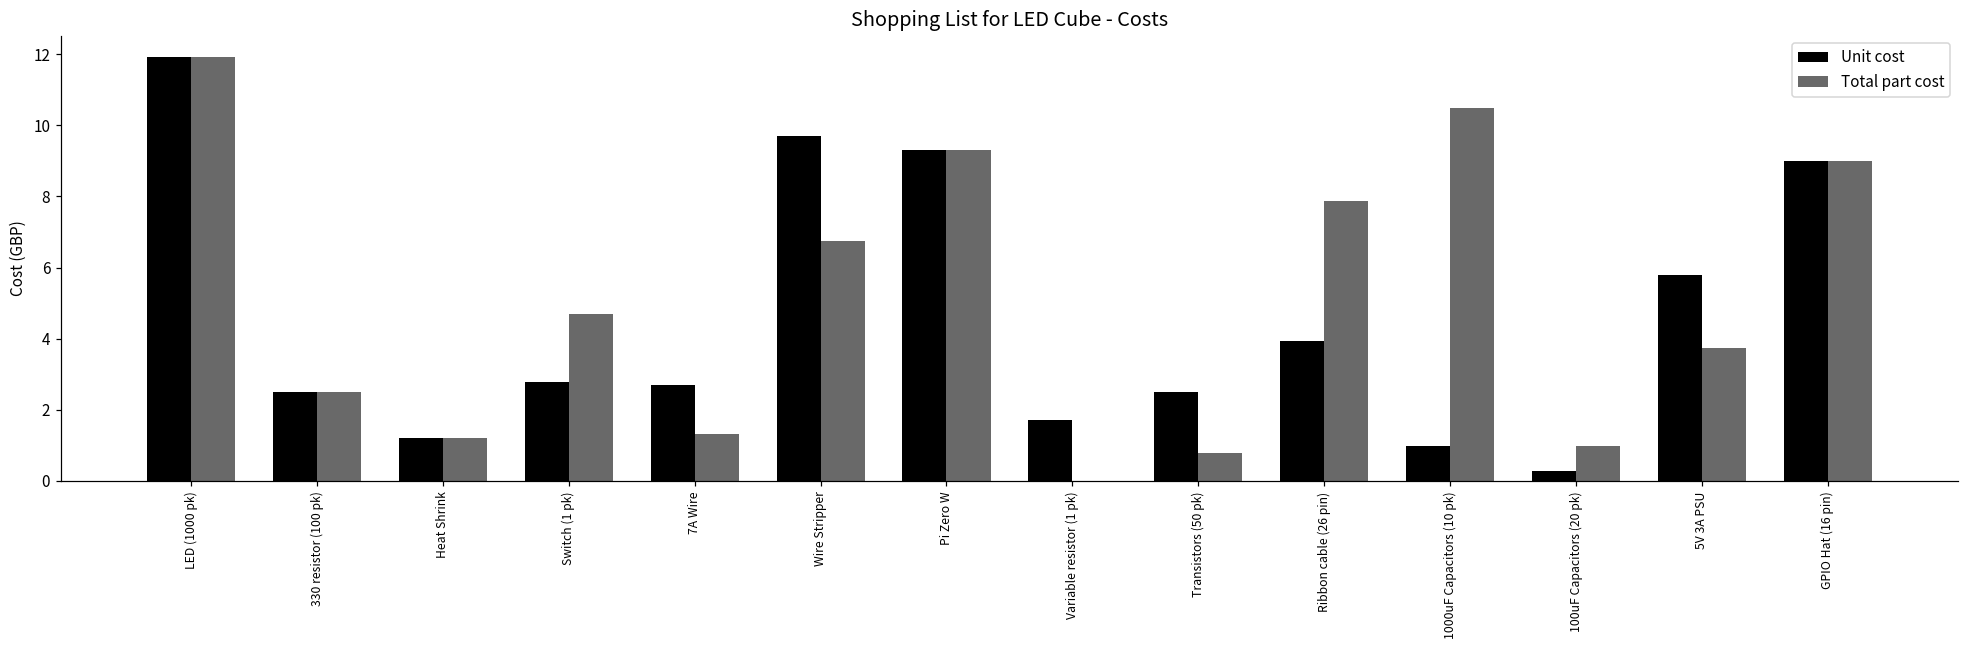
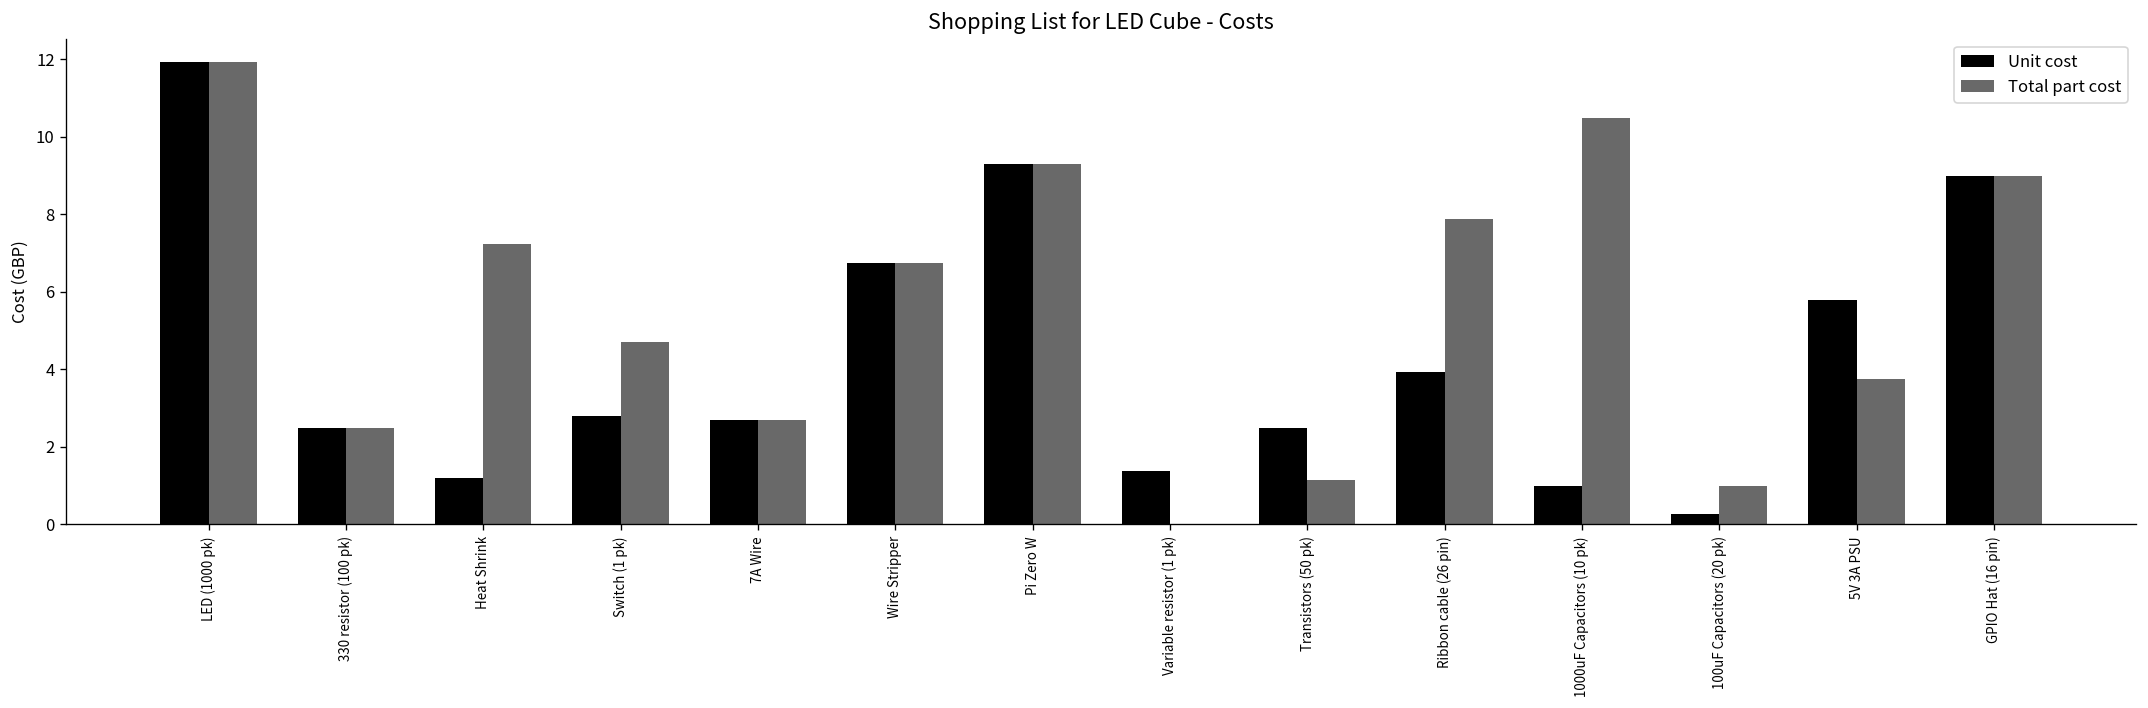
  {
    "Unit cost": {
      "LED (1000 pk)": 11.9,
      "330 resistor (100 pk)": 2.5,
      "Heat Shrink": 1.2,
      "Switch (1 pk)": 2.8,
      "7A Wire": 2.7,
-     "Wire Stripper": 9.7,
+     "Wire Stripper": 6.8,
      "Pi Zero W": 9.3,
-     "Variable resistor (1 pk)": 1.7,
+     "Variable resistor (1 pk)": 1.4,
      "Transistors (50 pk)": 2.5,
      "Ribbon cable (26 pin)": 3.9,
      "1000uF Capacitors (10 pk)": 1.0,
      "100uF Capacitors (20 pk)": 0.3,
      "5V 3A PSU": 5.8,
      "GPIO Hat (16 pin)": 9.0
    },
    "Total part cost": {
      "LED (1000 pk)": 11.9,
      "330 resistor (100 pk)": 2.5,
-     "Heat Shrink": 1.2,
+     "Heat Shrink": 7.2,
      "Switch (1 pk)": 4.7,
-     "7A Wire": 1.3,
+     "7A Wire": 2.7,
      "Wire Stripper": 6.8,
      "Pi Zero W": 9.3,
      "Variable resistor (1 pk)": 0.0,
-     "Transistors (50 pk)": 0.8,
+     "Transistors (50 pk)": 1.2,
      "Ribbon cable (26 pin)": 7.9,
      "1000uF Capacitors (10 pk)": 10.5,
      "100uF Capacitors (20 pk)": 1.0,
      "5V 3A PSU": 3.7,
      "GPIO Hat (16 pin)": 9.0
    }
  }
